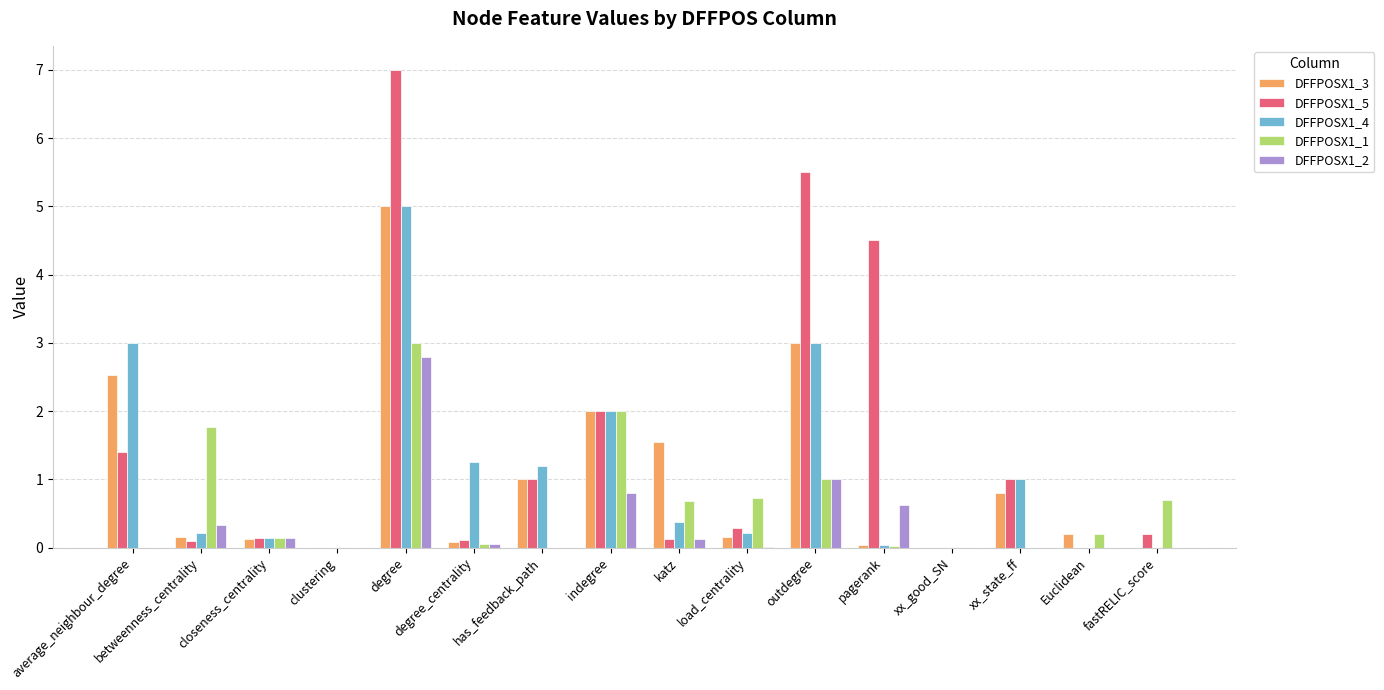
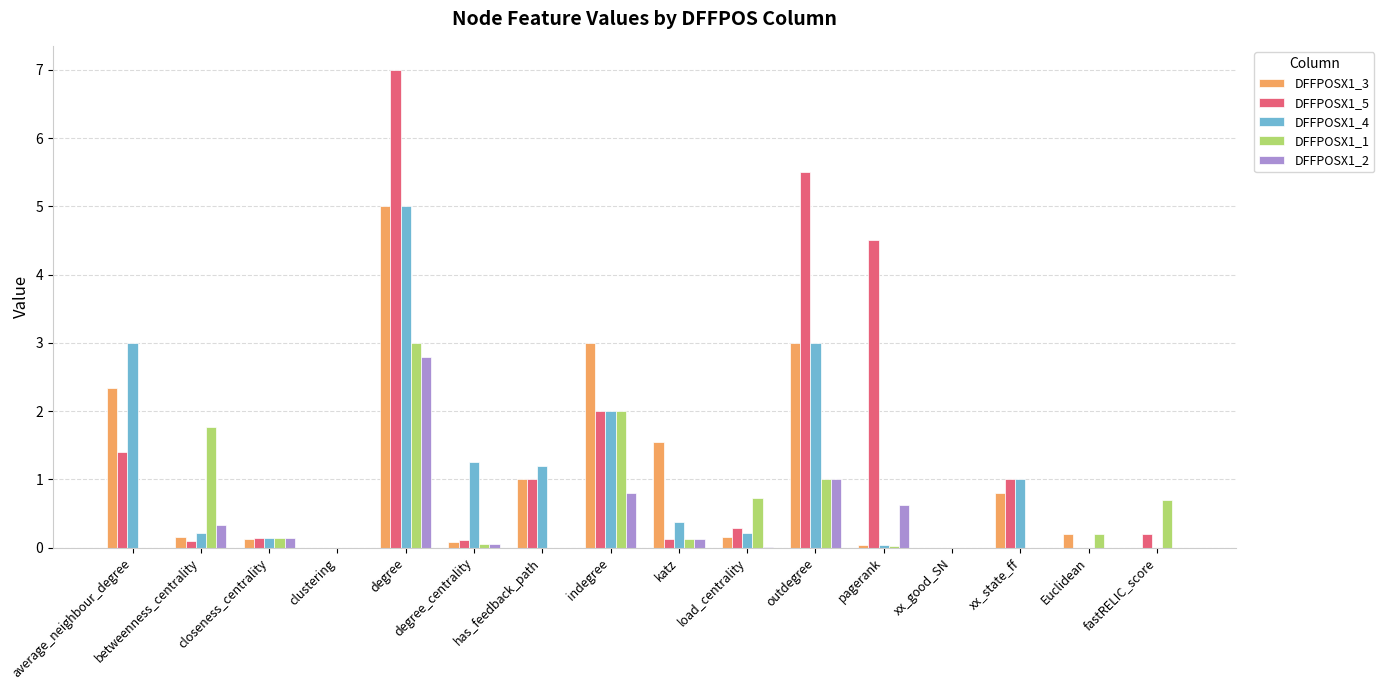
  {
    "DFFPOSX1_3": {
-     "average_neighbour_degree": 2.5,
+     "average_neighbour_degree": 2.3,
      "betweenness_centrality": 0.2,
      "closeness_centrality": 0.1,
      "clustering": 0.0,
      "degree": 5.0,
      "degree_centrality": 0.1,
      "has_feedback_path": 1.0,
-     "indegree": 2,
+     "indegree": 3,
      "katz": 1.6,
      "load_centrality": 0.2,
      "outdegree": 3.0,
      "xx_good_SN": 0.0,
      "xx_state_ff": 0.8,
      "Euclidean": 0.2,
      "fastRELIC_score": 0.0
    },
    "DFFPOSX1_5": {
      "average_neighbour_degree": 1.4,
      "betweenness_centrality": 0.1,
      "closeness_centrality": 0.1,
      "clustering": 0.0,
      "degree": 7.0,
      "degree_centrality": 0.1,
      "has_feedback_path": 1.0,
      "indegree": 2.0,
      "katz": 0.1,
      "load_centrality": 0.3,
      "outdegree": 5.5,
      "pagerank": 4.5,
      "xx_good_SN": 0.0,
      "xx_state_ff": 1.0,
      "Euclidean": 0.0,
      "fastRELIC_score": 0.2
    },
    "DFFPOSX1_4": {
      "average_neighbour_degree": 3.0,
      "betweenness_centrality": 0.2,
      "closeness_centrality": 0.1,
      "clustering": 0.0,
      "degree": 5.0,
      "degree_centrality": 1.3,
      "has_feedback_path": 1.2,
      "indegree": 2.0,
      "katz": 0.4,
      "load_centrality": 0.2,
      "outdegree": 3.0,
      "pagerank": 0.0,
      "xx_good_SN": 0.0,
      "xx_state_ff": 1.0,
      "Euclidean": 0.0,
      "fastRELIC_score": 0.0
    },
    "DFFPOSX1_1": {
      "average_neighbour_degree": 0.0,
      "betweenness_centrality": 1.8,
      "closeness_centrality": 0.1,
      "clustering": 0.0,
      "degree": 3.0,
      "degree_centrality": 0.1,
      "has_feedback_path": 0.0,
      "indegree": 2.0,
-     "katz": 0.7,
+     "katz": 0.1,
      "load_centrality": 0.7,
      "outdegree": 1.0,
      "xx_good_SN": 0.0,
      "xx_state_ff": 0.0,
      "Euclidean": 0.2,
      "fastRELIC_score": 0.7
    },
    "DFFPOSX1_2": {
      "average_neighbour_degree": 0.0,
      "betweenness_centrality": 0.3,
      "closeness_centrality": 0.1,
      "clustering": 0.0,
      "degree": 2.8,
      "degree_centrality": 0.1,
      "has_feedback_path": 0.0,
      "indegree": 0.8,
      "katz": 0.1,
      "outdegree": 1.0,
      "pagerank": 0.6,
      "xx_good_SN": 0.0,
      "xx_state_ff": 0.0,
      "Euclidean": 0.0,
      "fastRELIC_score": 0.0
    }
  }
